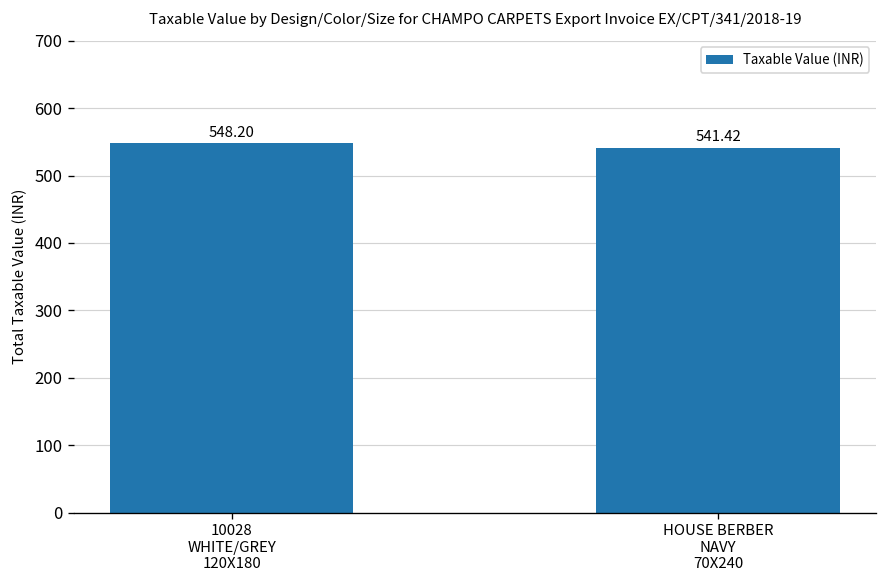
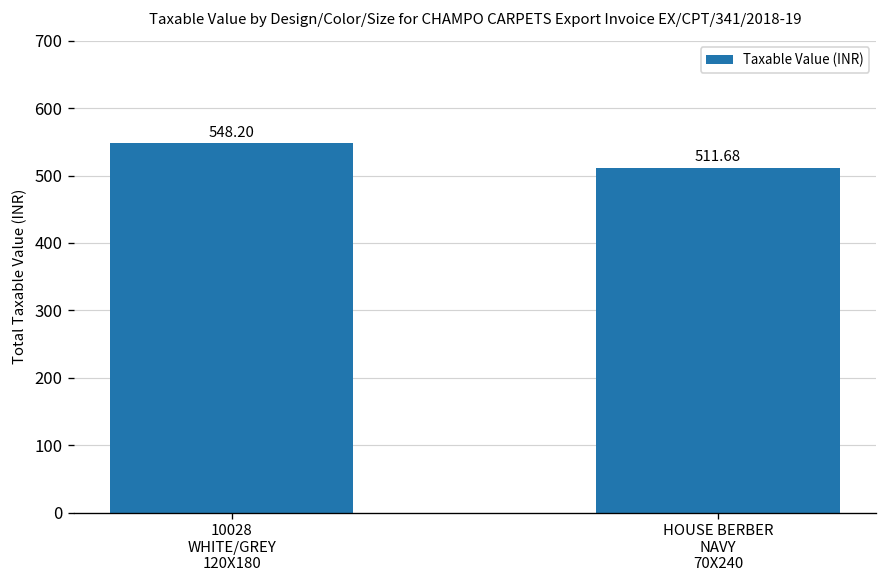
  {
    "10028 WHITE/GREY 120X180": 548.20,
-   "HOUSE BERBER NAVY 70X240": 541.42
+   "HOUSE BERBER NAVY 70X240": 511.68
  }
